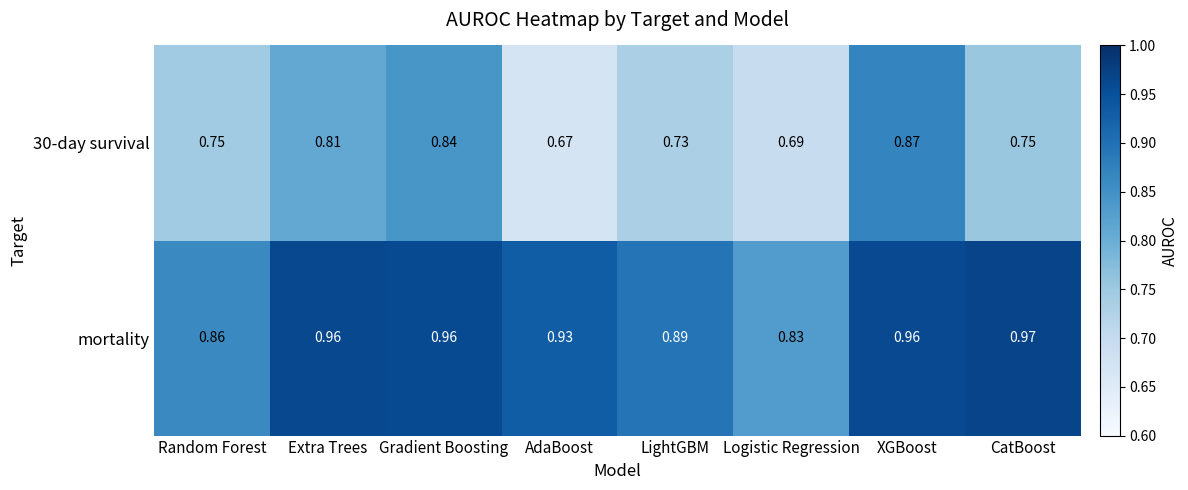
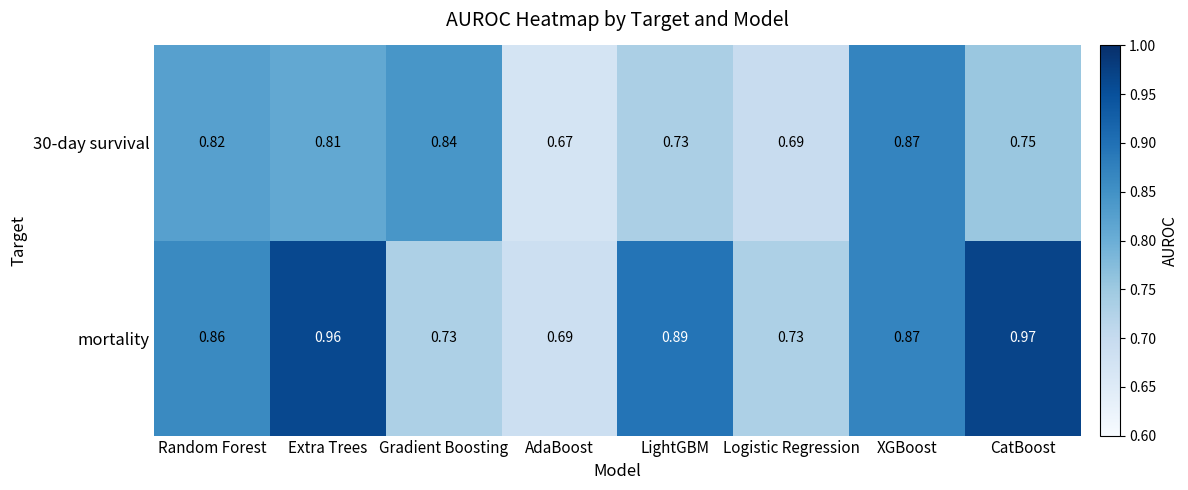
  {
    "30-day survival": {
-     "Random Forest": 0.75,
+     "Random Forest": 0.82,
      "Extra Trees": 0.81,
      "Gradient Boosting": 0.84,
      "AdaBoost": 0.67,
      "LightGBM": 0.73,
      "Logistic Regression": 0.69,
      "XGBoost": 0.87,
      "CatBoost": 0.75
    },
    "mortality": {
      "Random Forest": 0.86,
      "Extra Trees": 0.96,
-     "Gradient Boosting": 0.96,
-     "AdaBoost": 0.93,
+     "Gradient Boosting": 0.73,
+     "AdaBoost": 0.69,
      "LightGBM": 0.89,
-     "Logistic Regression": 0.83,
-     "XGBoost": 0.96,
+     "Logistic Regression": 0.73,
+     "XGBoost": 0.87,
      "CatBoost": 0.97
    }
  }
